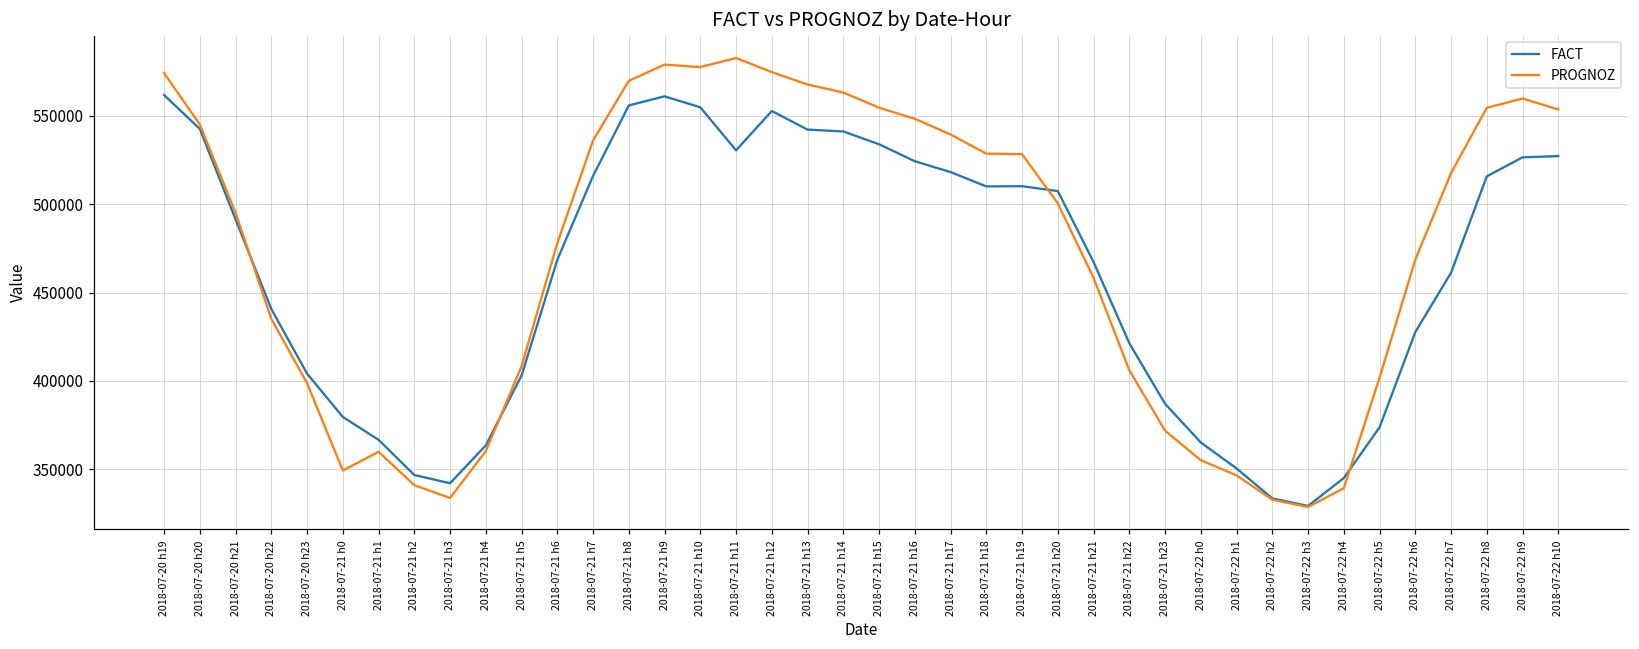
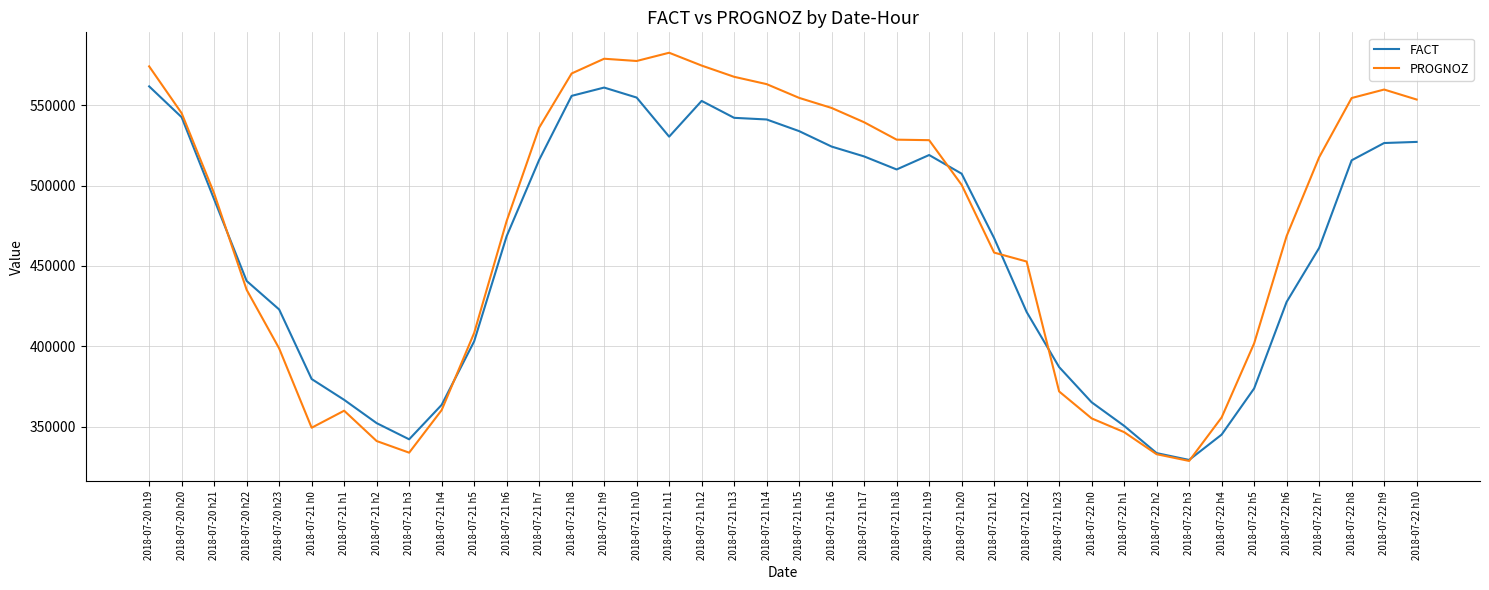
  {
    "FACT": {
      "2018-07-20 h19": 562000,
      "2018-07-20 h20": 543000,
      "2018-07-20 h21": 491000,
      "2018-07-20 h22": 441000,
-     "2018-07-20 h23": 404000,
+     "2018-07-20 h23": 423000,
      "2018-07-21 h0": 380000,
      "2018-07-21 h1": 367000,
-     "2018-07-21 h2": 347000,
+     "2018-07-21 h2": 352000,
      "2018-07-21 h3": 342000,
      "2018-07-21 h4": 364000,
      "2018-07-21 h5": 403000,
      "2018-07-21 h6": 469000,
      "2018-07-21 h7": 516000,
      "2018-07-21 h8": 556000,
      "2018-07-21 h9": 561000,
      "2018-07-21 h10": 555000,
      "2018-07-21 h11": 530000,
      "2018-07-21 h12": 553000,
      "2018-07-21 h13": 542000,
      "2018-07-21 h14": 541000,
      "2018-07-21 h15": 534000,
      "2018-07-21 h16": 524000,
      "2018-07-21 h17": 518000,
      "2018-07-21 h18": 510000,
-     "2018-07-21 h19": 510000,
+     "2018-07-21 h19": 519000,
      "2018-07-21 h20": 507000,
      "2018-07-21 h21": 467000,
      "2018-07-21 h22": 421000,
      "2018-07-21 h23": 387000,
      "2018-07-22 h0": 365000,
      "2018-07-22 h1": 350000,
      "2018-07-22 h4": 345000,
      "2018-07-22 h5": 374000,
      "2018-07-22 h6": 428000,
      "2018-07-22 h7": 461000,
      "2018-07-22 h8": 516000,
      "2018-07-22 h9": 527000,
      "2018-07-22 h10": 527000
    },
    "PROGNOZ": {
      "2018-07-20 h19": 574000,
      "2018-07-20 h20": 545000,
      "2018-07-20 h21": 495000,
      "2018-07-20 h22": 435000,
      "2018-07-20 h23": 399000,
      "2018-07-21 h0": 349000,
      "2018-07-21 h1": 360000,
      "2018-07-21 h2": 341000,
      "2018-07-21 h3": 334000,
      "2018-07-21 h4": 360000,
      "2018-07-21 h5": 408000,
      "2018-07-21 h6": 478000,
      "2018-07-21 h7": 536000,
      "2018-07-21 h8": 570000,
      "2018-07-21 h9": 579000,
      "2018-07-21 h10": 578000,
      "2018-07-21 h11": 583000,
      "2018-07-21 h12": 575000,
      "2018-07-21 h13": 568000,
      "2018-07-21 h14": 563000,
      "2018-07-21 h15": 555000,
      "2018-07-21 h16": 548000,
      "2018-07-21 h17": 539000,
      "2018-07-21 h18": 529000,
      "2018-07-21 h19": 528000,
      "2018-07-21 h20": 500000,
      "2018-07-21 h21": 458000,
-     "2018-07-21 h22": 406000,
+     "2018-07-21 h22": 453000,
      "2018-07-21 h23": 372000,
      "2018-07-22 h0": 355000,
      "2018-07-22 h1": 347000,
-     "2018-07-22 h4": 339000,
+     "2018-07-22 h4": 356000,
      "2018-07-22 h5": 402000,
      "2018-07-22 h6": 469000,
      "2018-07-22 h7": 518000,
      "2018-07-22 h8": 555000,
      "2018-07-22 h9": 560000,
      "2018-07-22 h10": 554000
    }
  }
